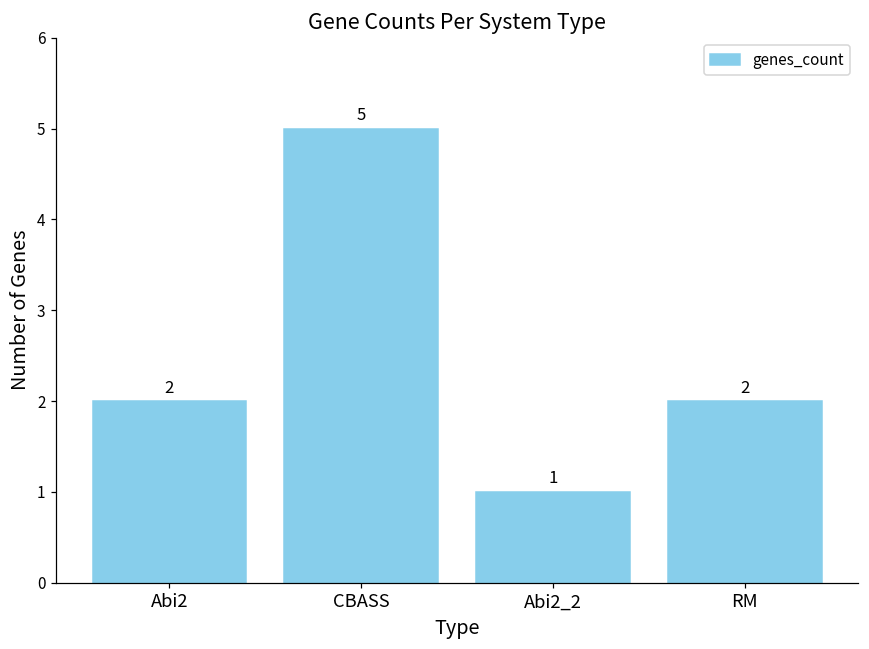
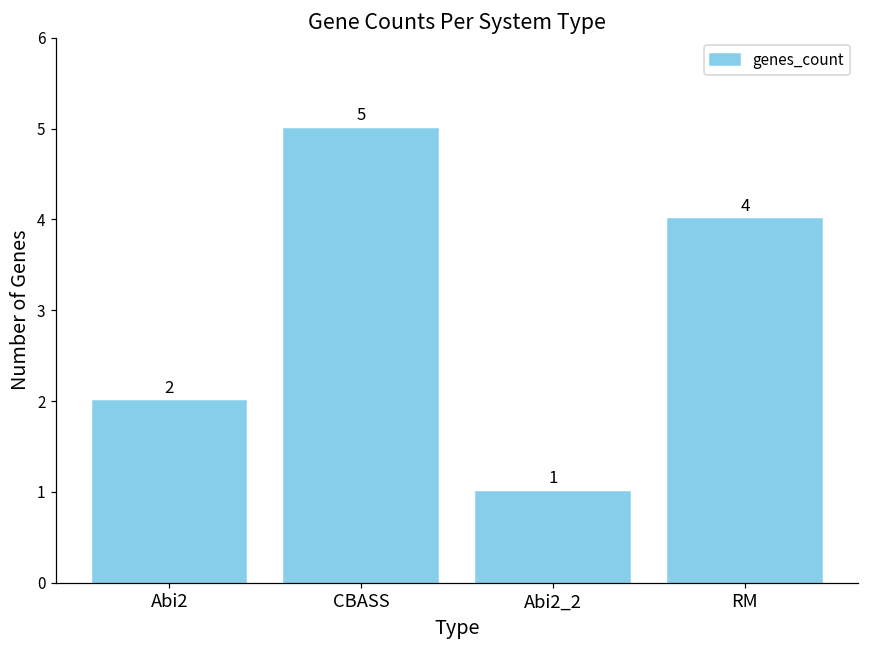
  {
    "Abi2": 2,
    "CBASS": 5,
    "Abi2_2": 1,
-   "RM": 2
+   "RM": 4
  }
